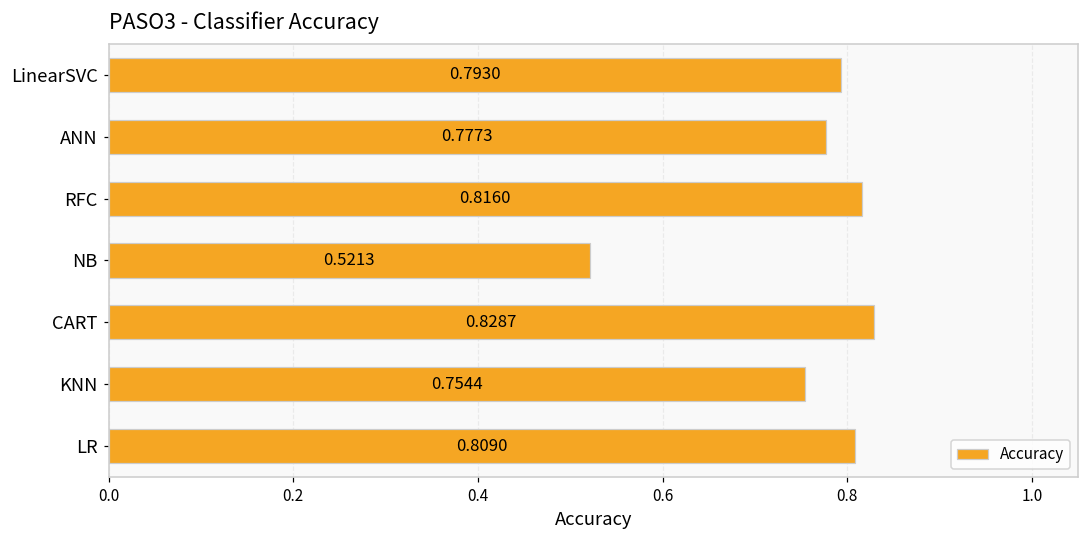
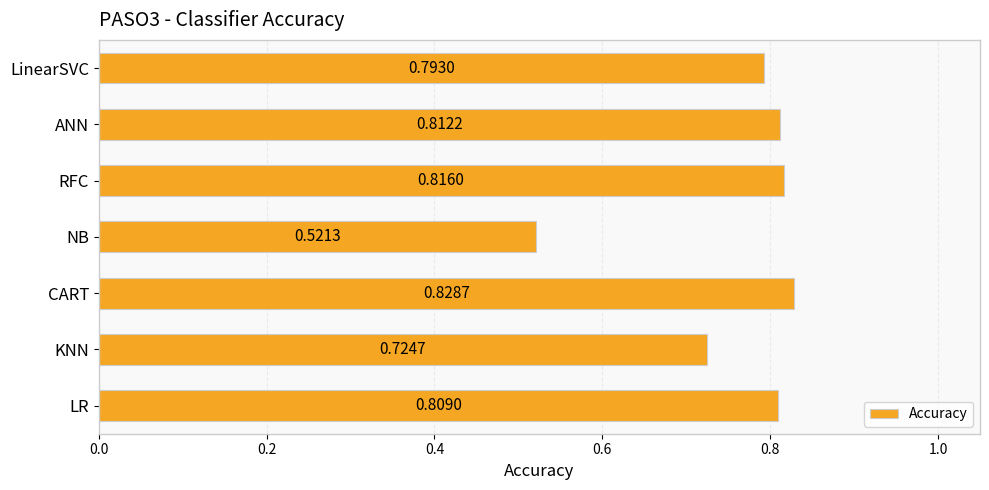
  {
    "LinearSVC": 0.7930,
-   "ANN": 0.7773,
+   "ANN": 0.8122,
    "RFC": 0.8160,
    "NB": 0.5213,
    "CART": 0.8287,
-   "KNN": 0.7544,
+   "KNN": 0.7247,
    "LR": 0.8090
  }
